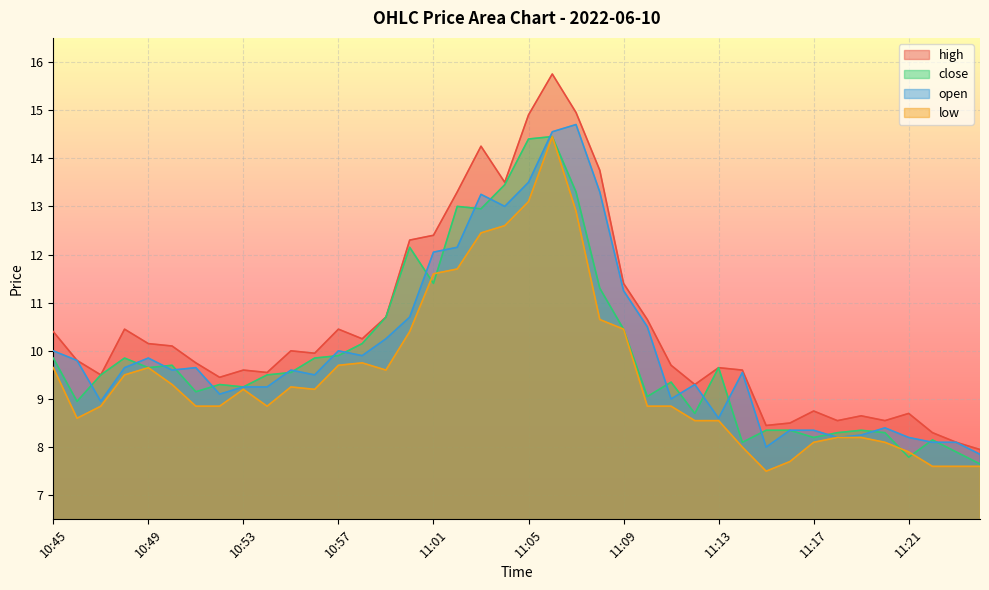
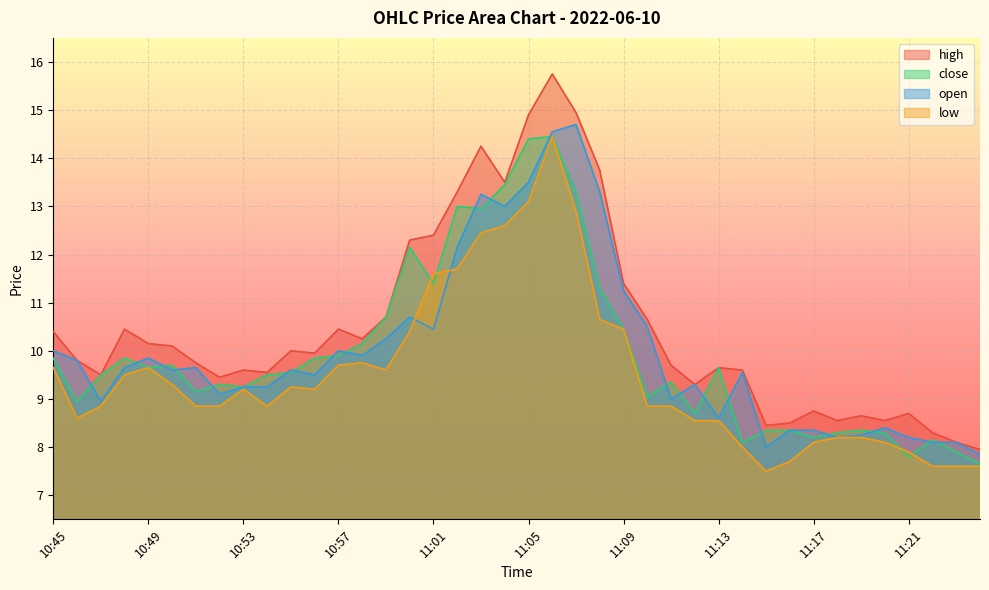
  {
    "high": {
      "10:45": 10.4,
      "10:49": 10.2,
      "10:53": 9.6,
      "10:57": 10.5,
      "11:01": 12.4,
      "11:05": 14.9,
      "11:09": 11.4,
      "11:17": 8.8,
      "11:21": 8.7
    },
    "close": {
      "10:45": 9.9,
      "10:57": 9.9,
      "11:01": 11.4,
      "11:05": 14.4,
      "11:17": 8.2,
      "11:21": 7.8
    },
    "open": {
      "10:45": 10.0,
      "10:49": 9.9,
      "10:57": 10.0,
-     "11:01": 12.1,
+     "11:01": 10.5,
      "11:05": 13.5,
      "11:09": 11.3,
      "11:17": 8.4,
      "11:21": 8.2
    },
    "low": {
      "10:45": 9.7,
      "10:57": 9.7,
      "11:01": 11.6,
      "11:05": 13.1,
      "11:17": 8.1,
      "11:21": 7.9
    }
  }
